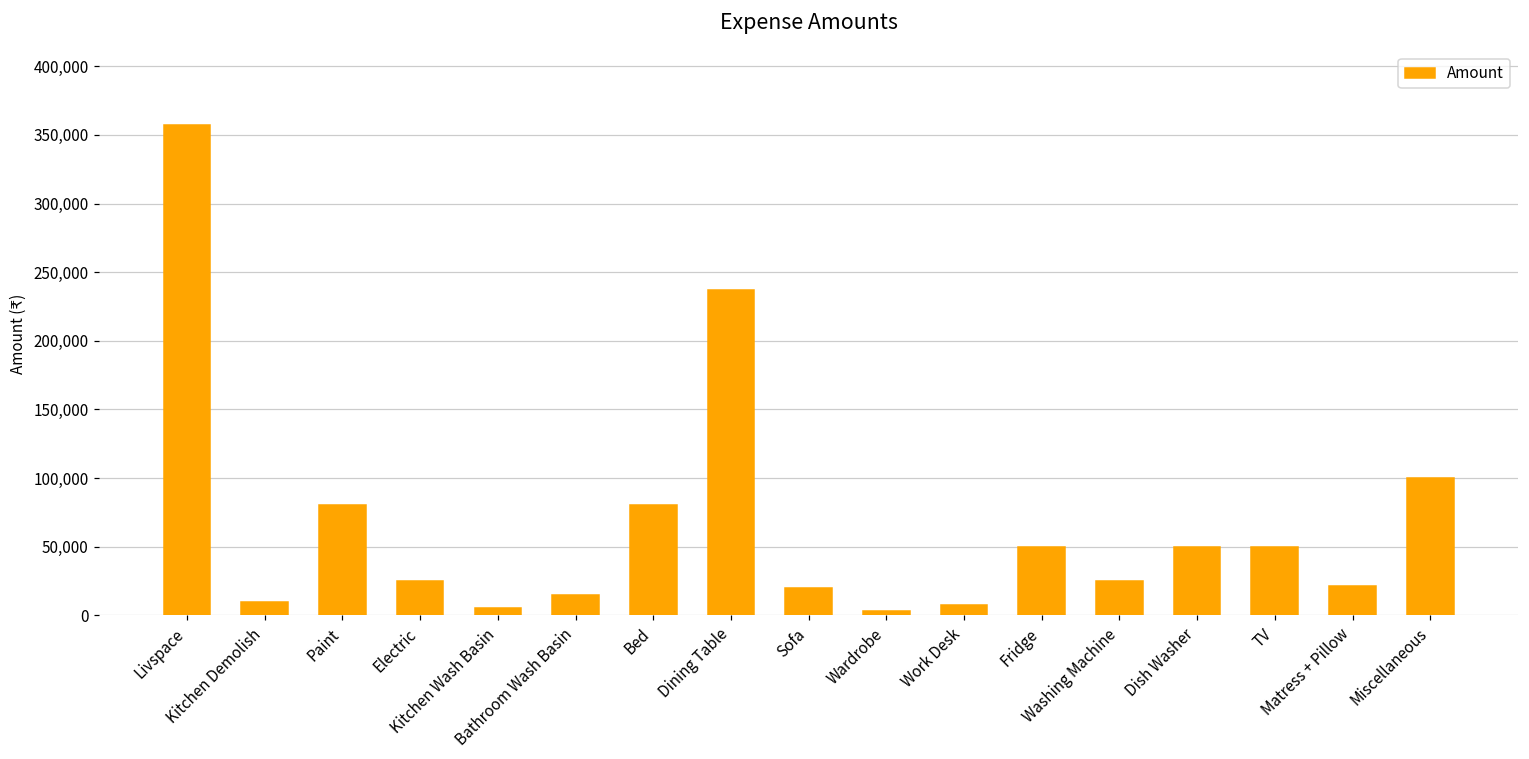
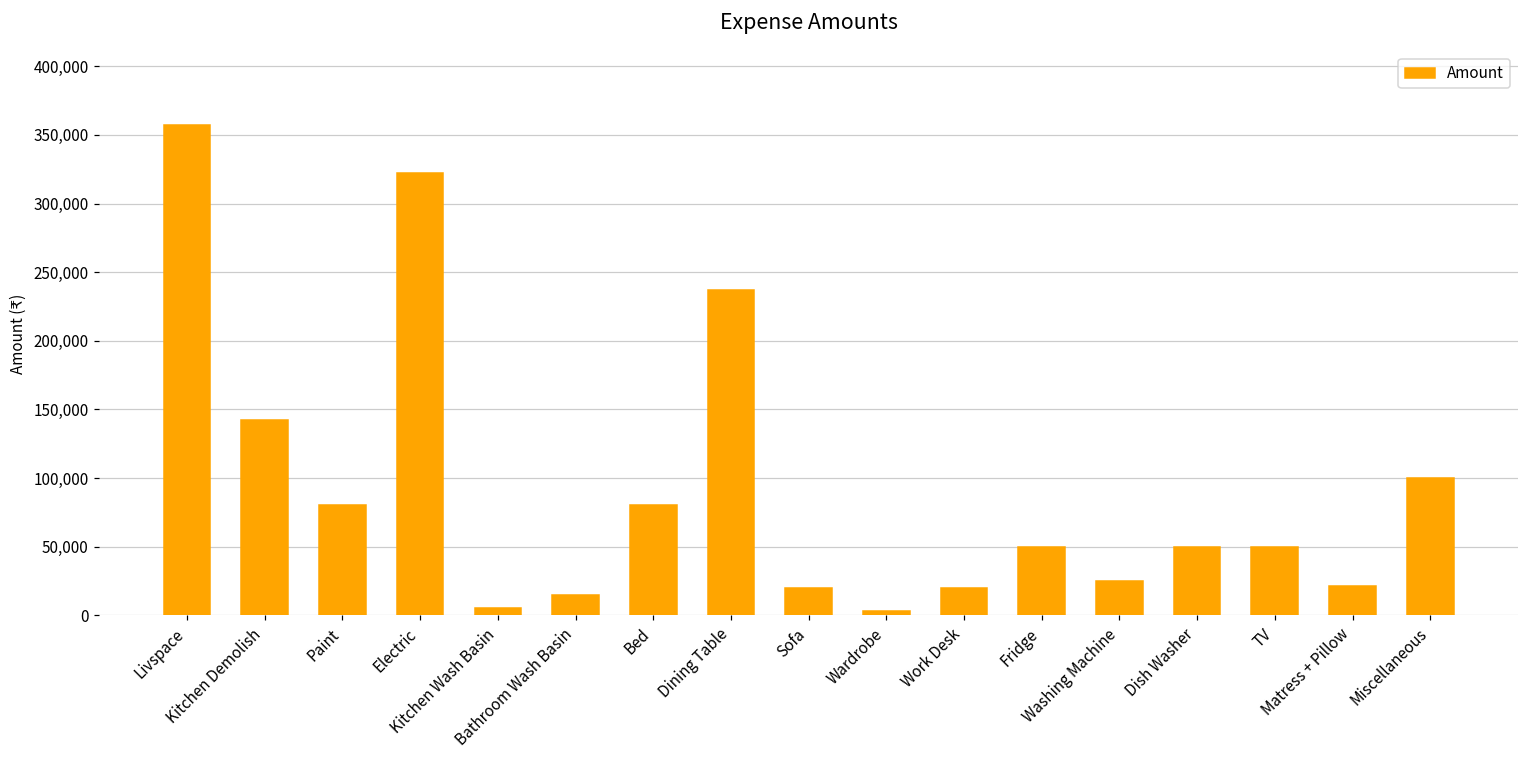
  {
    "Livspace": "357,000",
-   "Kitchen Demolish": "10,000",
+   "Kitchen Demolish": "142,000",
    "Paint": "80,000",
-   "Electric": "25,000",
+   "Electric": "322,000",
    "Kitchen Wash Basin": "5,000",
    "Bathroom Wash Basin": "15,000",
    "Bed": "80,000",
    "Dining Table": "237,000",
    "Sofa": "20,000",
    "Wardrobe": "3,000",
-   "Work Desk": "7,000",
+   "Work Desk": "20,000",
    "Fridge": "50,000",
    "Washing Machine": "25,000",
    "Dish Washer": "50,000",
    "TV": "50,000",
    "Matress + Pillow": "21,000",
    "Miscellaneous": "100,000"
  }
